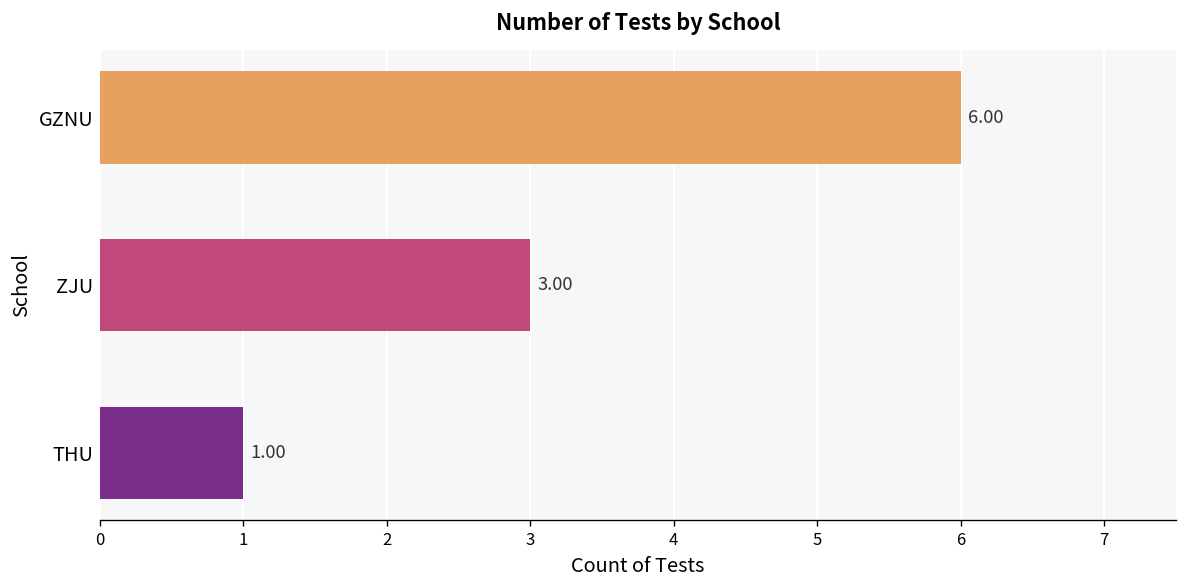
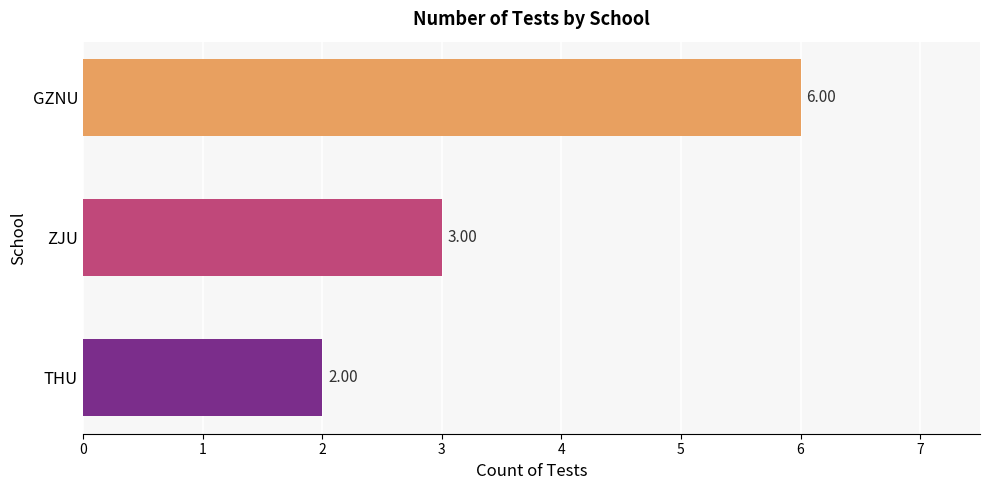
  {
    "GZNU": 6.00,
    "ZJU": 3.00,
-   "THU": 1.00
+   "THU": 2.00
  }
